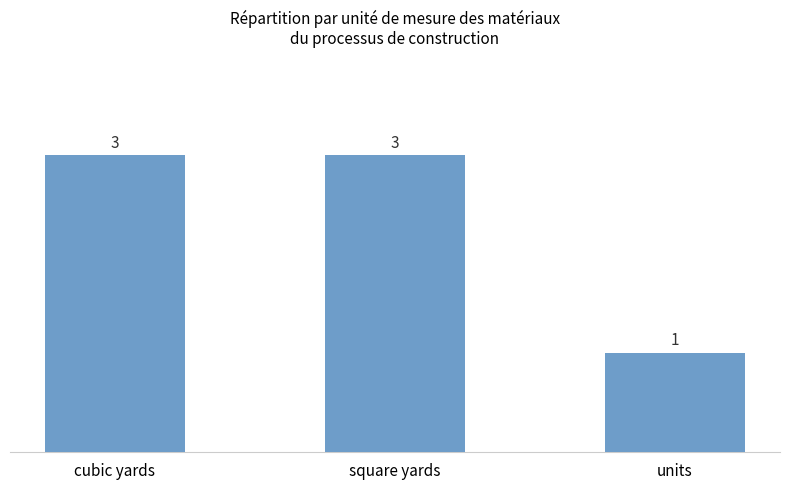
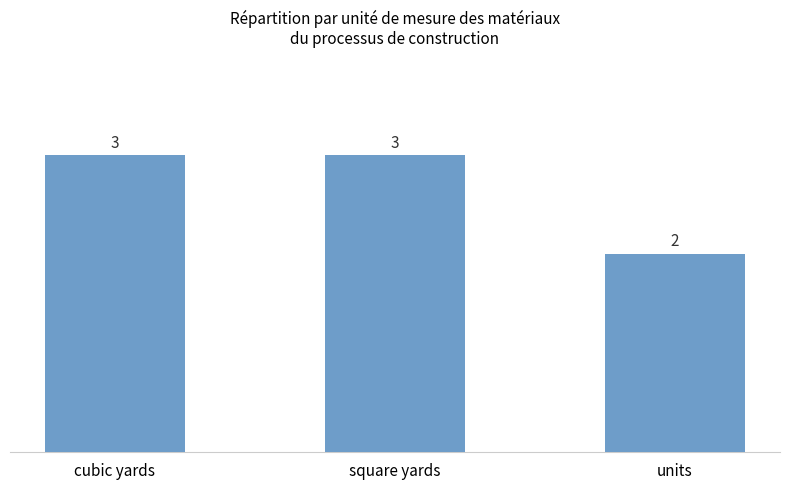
  {
    "cubic yards": 3,
    "square yards": 3,
-   "units": 1
+   "units": 2
  }
